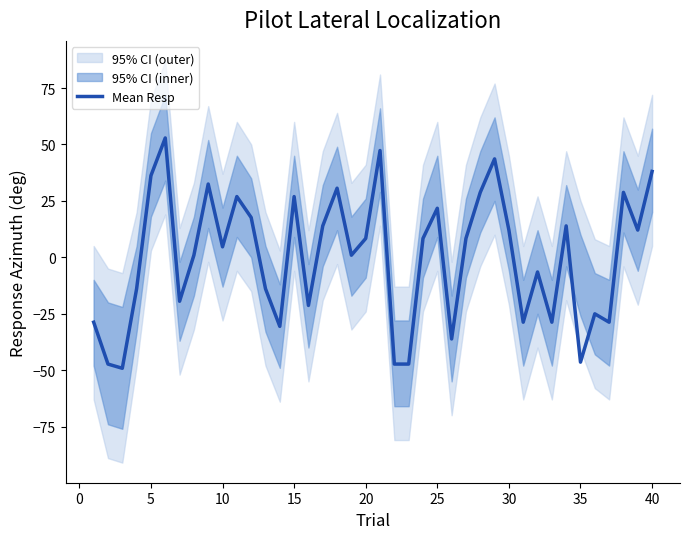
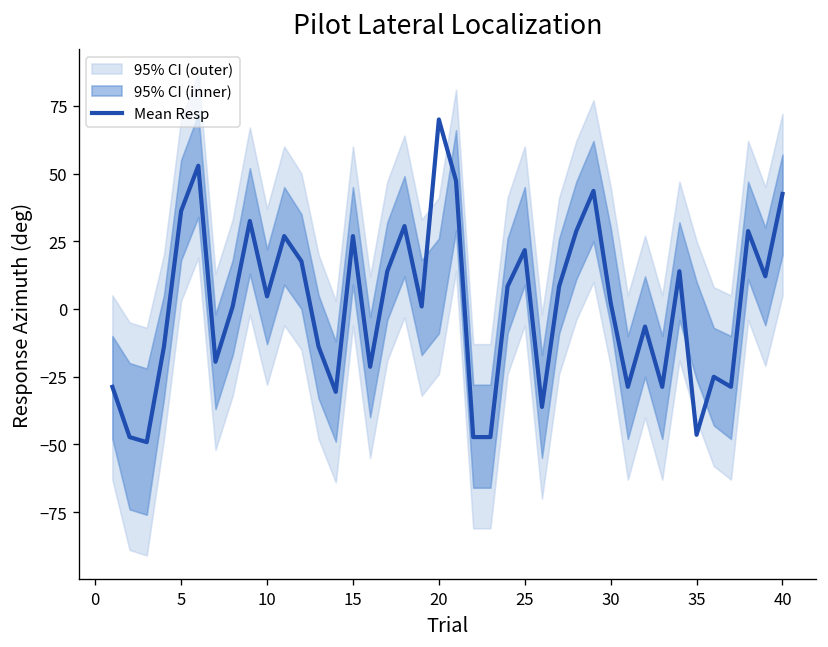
  {
    "Mean Resp": {
      "5": 36,
      "10": 5,
      "15": 27,
-     "20": 8,
+     "20": 70,
      "25": 22,
-     "30": 12,
+     "30": 2,
      "35": -46,
-     "40": 38
+     "40": 42
    }
  }
